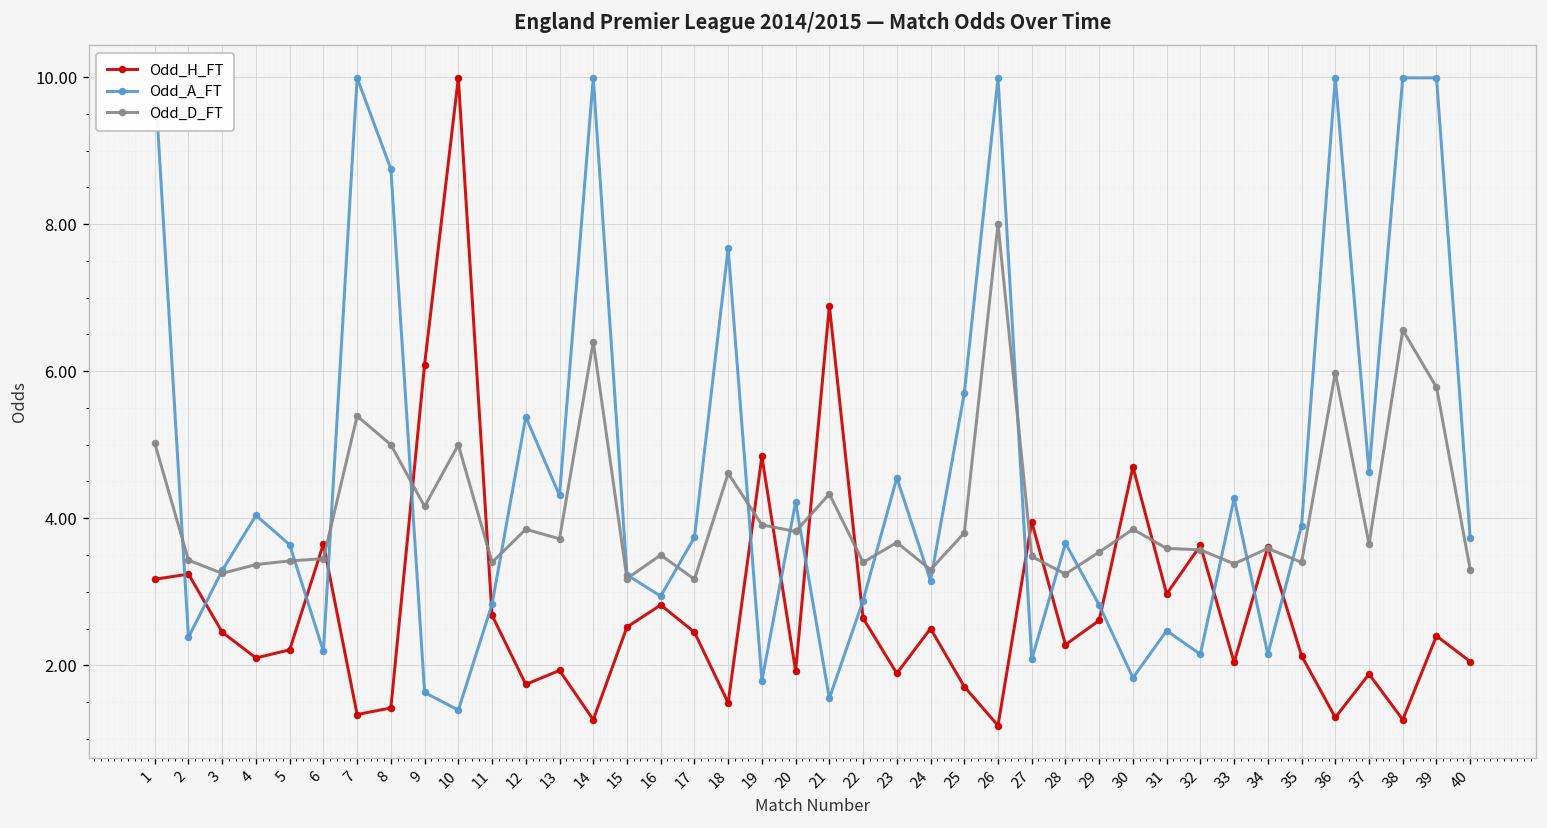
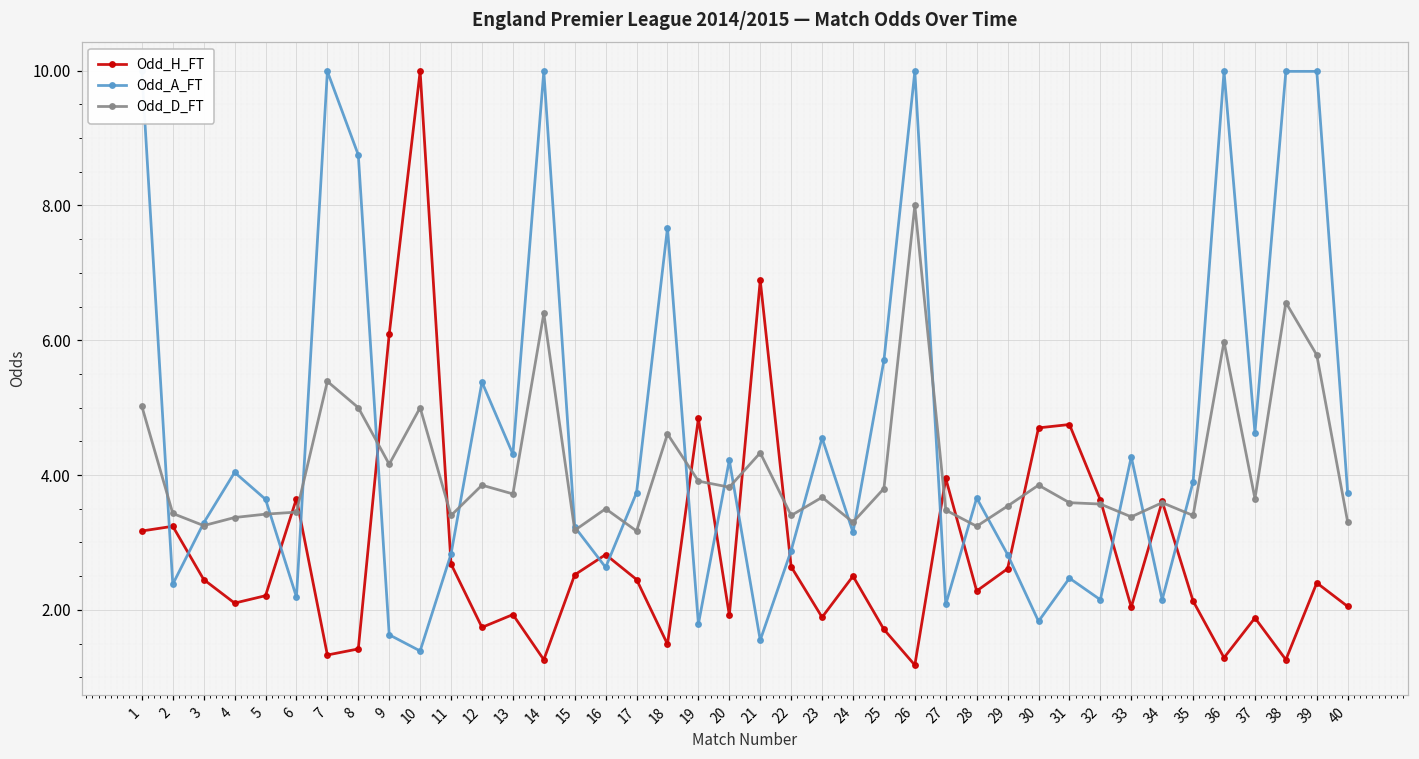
  {
    "Odd_H_FT": {
      "1": 3.2,
      "2": 3.2,
      "3": 2.5,
      "4": 2.1,
      "5": 2.2,
      "6": 3.7,
      "7": 1.3,
      "8": 1.4,
      "9": 6.1,
      "10": 10.0,
      "11": 2.7,
      "12": 1.7,
      "13": 1.9,
      "14": 1.3,
      "15": 2.5,
      "16": 2.8,
      "17": 2.5,
      "18": 1.5,
      "19": 4.8,
      "20": 1.9,
      "21": 6.9,
      "22": 2.6,
      "23": 1.9,
      "24": 2.5,
      "25": 1.7,
      "26": 1.2,
      "27": 4.0,
      "28": 2.3,
      "29": 2.6,
      "30": 4.7,
-     "31": 3.0,
+     "31": 4.8,
      "32": 3.6,
      "33": 2.0,
      "35": 2.1,
      "36": 1.3,
      "37": 1.9,
      "38": 1.3,
      "39": 2.4,
      "40": 2.1
    },
    "Odd_A_FT": {
      "2": 2.4,
      "4": 4.0,
      "5": 3.6,
      "6": 2.2,
      "7": 10.0,
      "8": 8.8,
      "9": 1.6,
      "10": 1.4,
      "11": 2.8,
      "12": 5.4,
      "13": 4.3,
      "14": 10.0,
      "15": 3.2,
-     "16": 2.9,
+     "16": 2.6,
      "17": 3.7,
      "18": 7.7,
      "19": 1.8,
      "20": 4.2,
      "21": 1.6,
      "22": 2.9,
      "23": 4.6,
      "24": 3.2,
      "25": 5.7,
      "26": 10.0,
      "27": 2.1,
      "28": 3.7,
      "29": 2.8,
      "30": 1.8,
      "31": 2.5,
      "32": 2.2,
      "33": 4.3,
      "34": 2.2,
      "35": 3.9,
      "36": 10.0,
      "37": 4.6,
      "38": 10.0,
      "39": 10.0,
      "40": 3.7
    },
    "Odd_D_FT": {
      "1": 5.0,
      "2": 3.4,
      "4": 3.4,
      "5": 3.4,
      "6": 3.5,
      "7": 5.4,
      "8": 5.0,
      "9": 4.2,
      "10": 5.0,
      "11": 3.4,
      "12": 3.9,
      "13": 3.7,
      "14": 6.4,
      "15": 3.2,
      "16": 3.5,
      "17": 3.2,
      "18": 4.6,
      "19": 3.9,
      "20": 3.8,
      "21": 4.3,
      "22": 3.4,
      "23": 3.7,
      "24": 3.3,
      "25": 3.8,
      "26": 8.0,
      "27": 3.5,
      "28": 3.2,
      "29": 3.5,
      "30": 3.9,
      "31": 3.6,
      "32": 3.6,
      "33": 3.4,
      "35": 3.4,
      "36": 6.0,
      "37": 3.7,
      "38": 6.6,
      "39": 5.8,
      "40": 3.3
    }
  }
